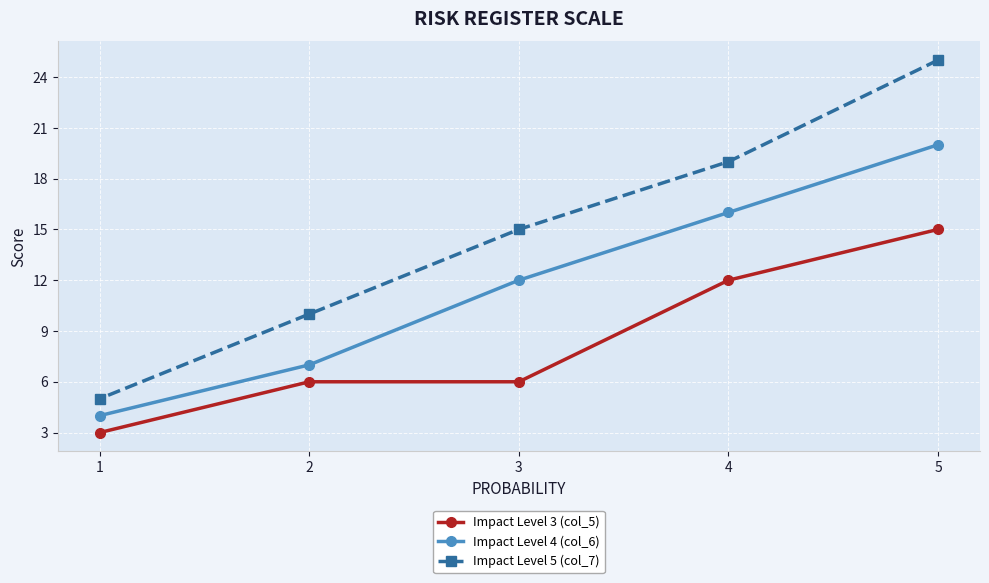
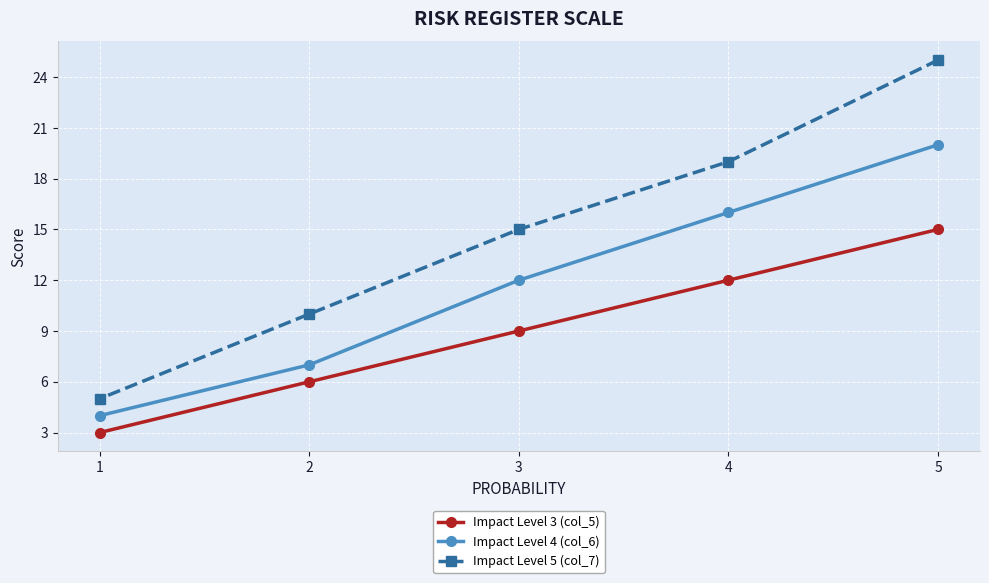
  {
    "Impact Level 3 (col_5)": {
      "1": 3,
      "2": 6,
-     "3": 6,
+     "3": 9,
      "4": 12,
      "5": 15
    }
  }
